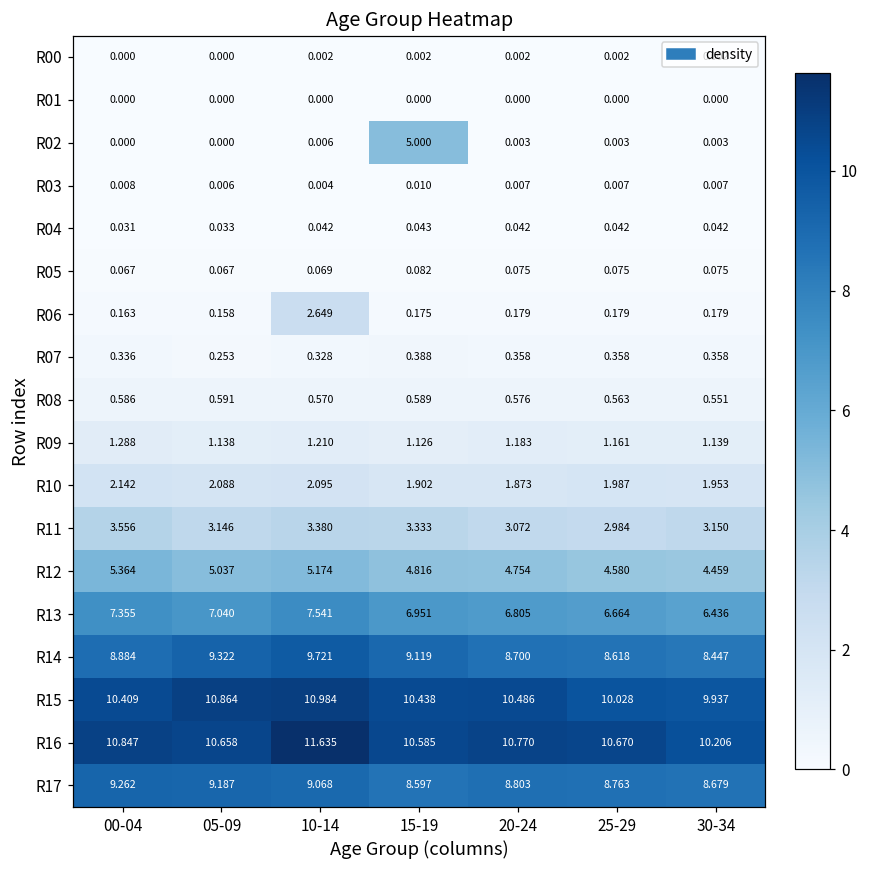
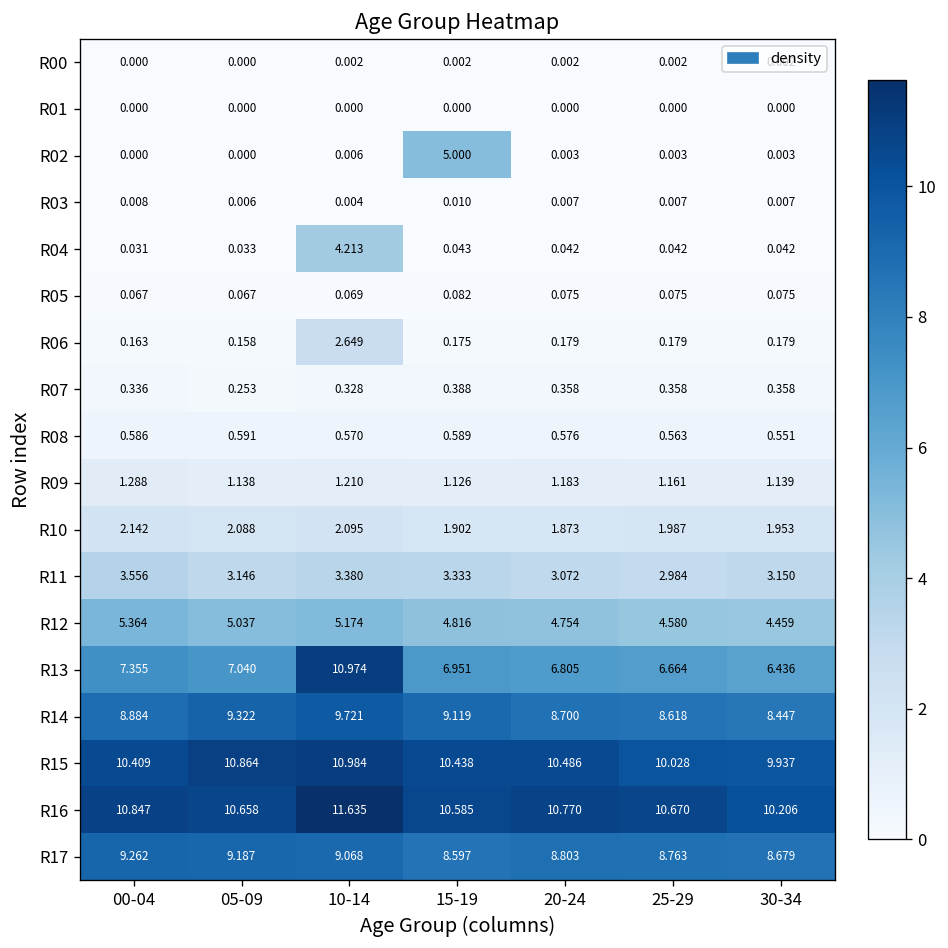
  {
    "R00": {
      "00-04": 0.000,
      "05-09": 0.000,
      "10-14": 0.002,
      "15-19": 0.002,
      "20-24": 0.002,
      "25-29": 0.002
    },
    "R01": {
      "00-04": 0.000,
      "05-09": 0.000,
      "10-14": 0.000,
      "15-19": 0.000,
      "20-24": 0.000,
      "25-29": 0.000,
      "30-34": 0.000
    },
    "R02": {
      "00-04": 0.000,
      "05-09": 0.000,
      "10-14": 0.006,
      "15-19": 5.000,
      "20-24": 0.003,
      "25-29": 0.003,
      "30-34": 0.003
    },
    "R03": {
      "00-04": 0.008,
      "05-09": 0.006,
      "10-14": 0.004,
      "15-19": 0.010,
      "20-24": 0.007,
      "25-29": 0.007,
      "30-34": 0.007
    },
    "R04": {
      "00-04": 0.031,
      "05-09": 0.033,
-     "10-14": 0.042,
+     "10-14": 4.213,
      "15-19": 0.043,
      "20-24": 0.042,
      "25-29": 0.042,
      "30-34": 0.042
    },
    "R05": {
      "00-04": 0.067,
      "05-09": 0.067,
      "10-14": 0.069,
      "15-19": 0.082,
      "20-24": 0.075,
      "25-29": 0.075,
      "30-34": 0.075
    },
    "R06": {
      "00-04": 0.163,
      "05-09": 0.158,
      "10-14": 2.649,
      "15-19": 0.175,
      "20-24": 0.179,
      "25-29": 0.179,
      "30-34": 0.179
    },
    "R07": {
      "00-04": 0.336,
      "05-09": 0.253,
      "10-14": 0.328,
      "15-19": 0.388,
      "20-24": 0.358,
      "25-29": 0.358,
      "30-34": 0.358
    },
    "R08": {
      "00-04": 0.586,
      "05-09": 0.591,
      "10-14": 0.570,
      "15-19": 0.589,
      "20-24": 0.576,
      "25-29": 0.563,
      "30-34": 0.551
    },
    "R09": {
      "00-04": 1.288,
      "05-09": 1.138,
      "10-14": 1.210,
      "15-19": 1.126,
      "20-24": 1.183,
      "25-29": 1.161,
      "30-34": 1.139
    },
    "R10": {
      "00-04": 2.142,
      "05-09": 2.088,
      "10-14": 2.095,
      "15-19": 1.902,
      "20-24": 1.873,
      "25-29": 1.987,
      "30-34": 1.953
    },
    "R11": {
      "00-04": 3.556,
      "05-09": 3.146,
      "10-14": 3.380,
      "15-19": 3.333,
      "20-24": 3.072,
      "25-29": 2.984,
      "30-34": 3.150
    },
    "R12": {
      "00-04": 5.364,
      "05-09": 5.037,
      "10-14": 5.174,
      "15-19": 4.816,
      "20-24": 4.754,
      "25-29": 4.580,
      "30-34": 4.459
    },
    "R13": {
      "00-04": 7.355,
      "05-09": 7.040,
-     "10-14": 7.541,
+     "10-14": 10.974,
      "15-19": 6.951,
      "20-24": 6.805,
      "25-29": 6.664,
      "30-34": 6.436
    },
    "R14": {
      "00-04": 8.884,
      "05-09": 9.322,
      "10-14": 9.721,
      "15-19": 9.119,
      "20-24": 8.700,
      "25-29": 8.618,
      "30-34": 8.447
    },
    "R15": {
      "00-04": 10.409,
      "05-09": 10.864,
      "10-14": 10.984,
      "15-19": 10.438,
      "20-24": 10.486,
      "25-29": 10.028,
      "30-34": 9.937
    },
    "R16": {
      "00-04": 10.847,
      "05-09": 10.658,
      "10-14": 11.635,
      "15-19": 10.585,
      "20-24": 10.770,
      "25-29": 10.670,
      "30-34": 10.206
    },
    "R17": {
      "00-04": 9.262,
      "05-09": 9.187,
      "10-14": 9.068,
      "15-19": 8.597,
      "20-24": 8.803,
      "25-29": 8.763,
      "30-34": 8.679
    }
  }
